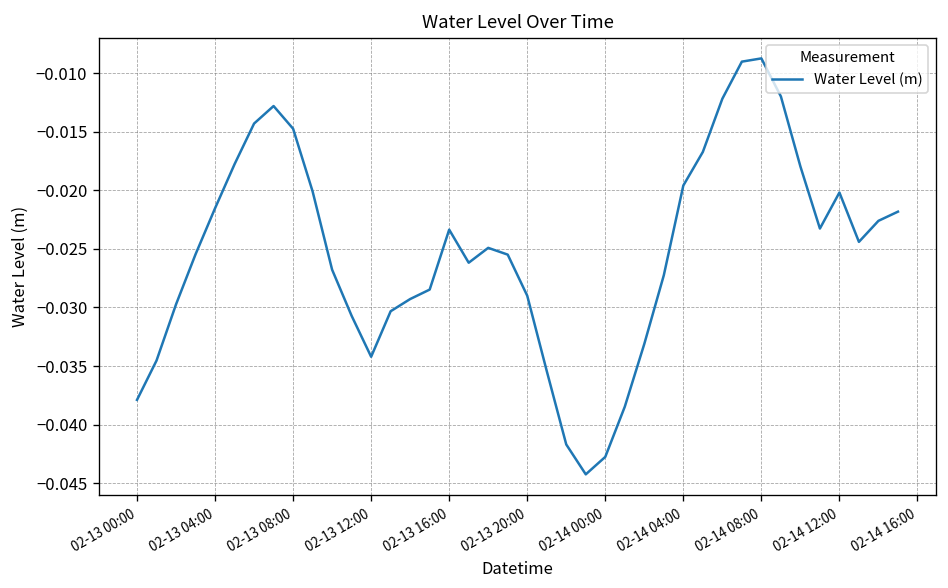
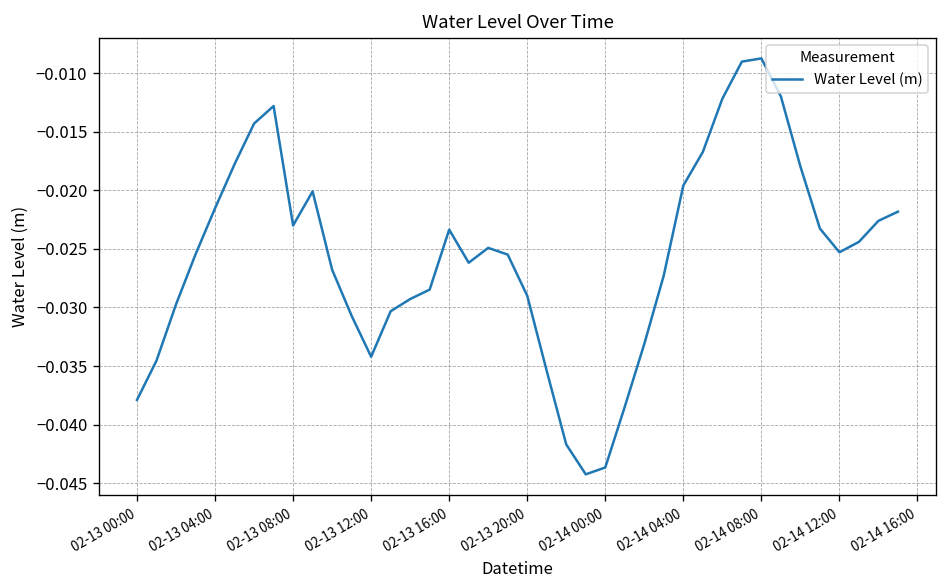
  {
    "02-13 00:00": -0.038,
    "02-13 04:00": -0.022,
-   "02-13 08:00": -0.015,
+   "02-13 08:00": -0.023,
    "02-13 12:00": -0.034,
    "02-13 16:00": -0.023,
    "02-13 20:00": -0.029,
-   "02-14 00:00": -0.043,
+   "02-14 00:00": -0.044,
    "02-14 04:00": -0.020,
    "02-14 08:00": -0.009,
-   "02-14 12:00": -0.020
+   "02-14 12:00": -0.025
  }
